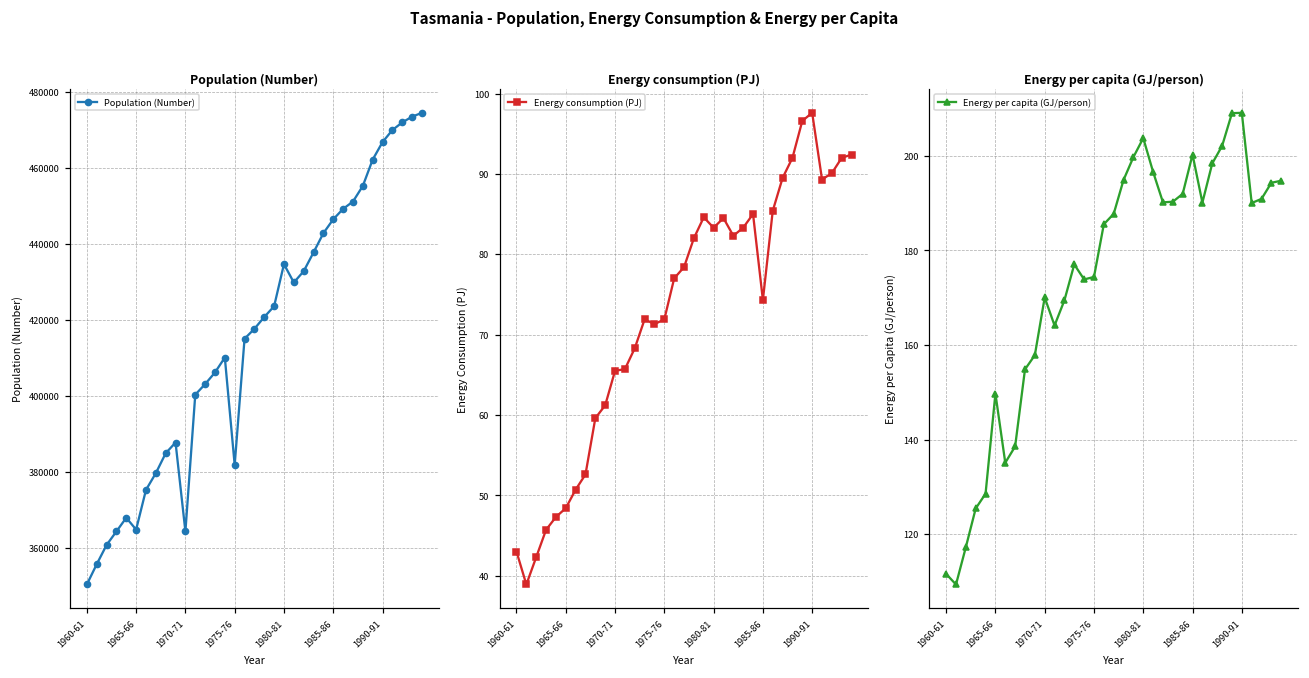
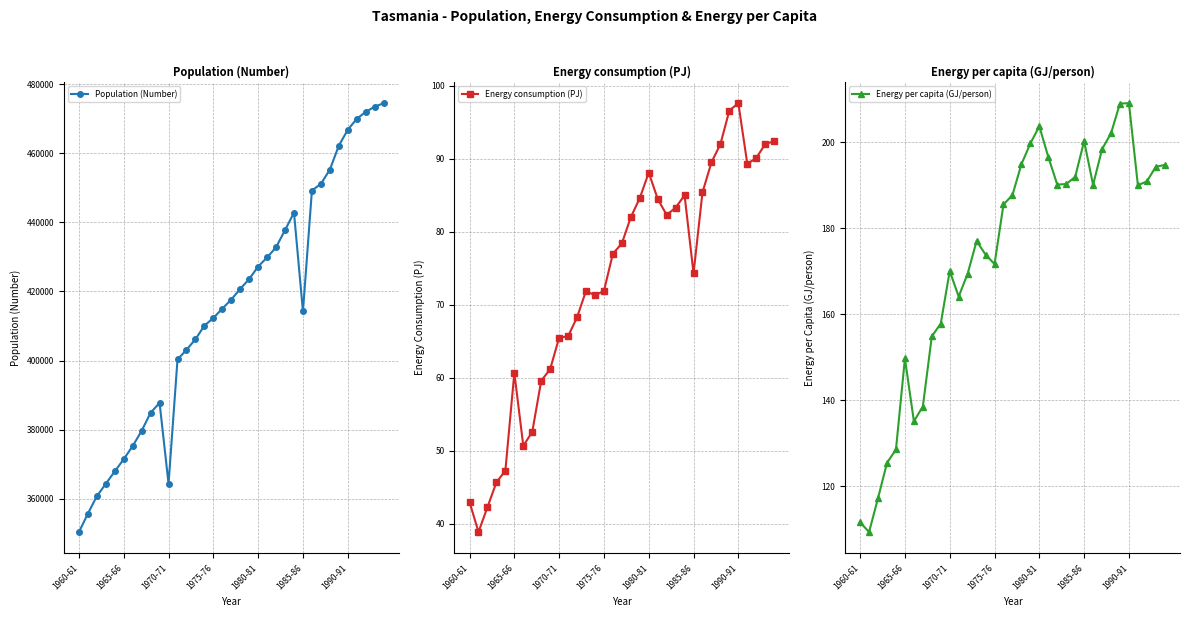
  {
    "Population (Number)": {
      "1960-61": 350000,
-     "1965-66": 365000,
+     "1965-66": 371000,
      "1970-71": 364000,
-     "1975-76": 382000,
-     "1980-81": 435000,
-     "1985-86": 446000,
+     "1975-76": 412000,
+     "1980-81": 427000,
+     "1985-86": 414000,
      "1990-91": 467000
    },
    "Energy consumption (PJ)": {
      "1960-61": 43,
-     "1965-66": 48,
+     "1965-66": 61,
      "1970-71": 66,
      "1975-76": 72,
-     "1980-81": 83,
+     "1980-81": 88,
      "1985-86": 74,
      "1990-91": 98
    },
    "Energy per capita (GJ/person)": {
      "1960-61": 112,
      "1965-66": 150,
      "1970-71": 170,
-     "1975-76": 174,
+     "1975-76": 172,
      "1980-81": 204,
      "1985-86": 200,
      "1990-91": 209
    }
  }
